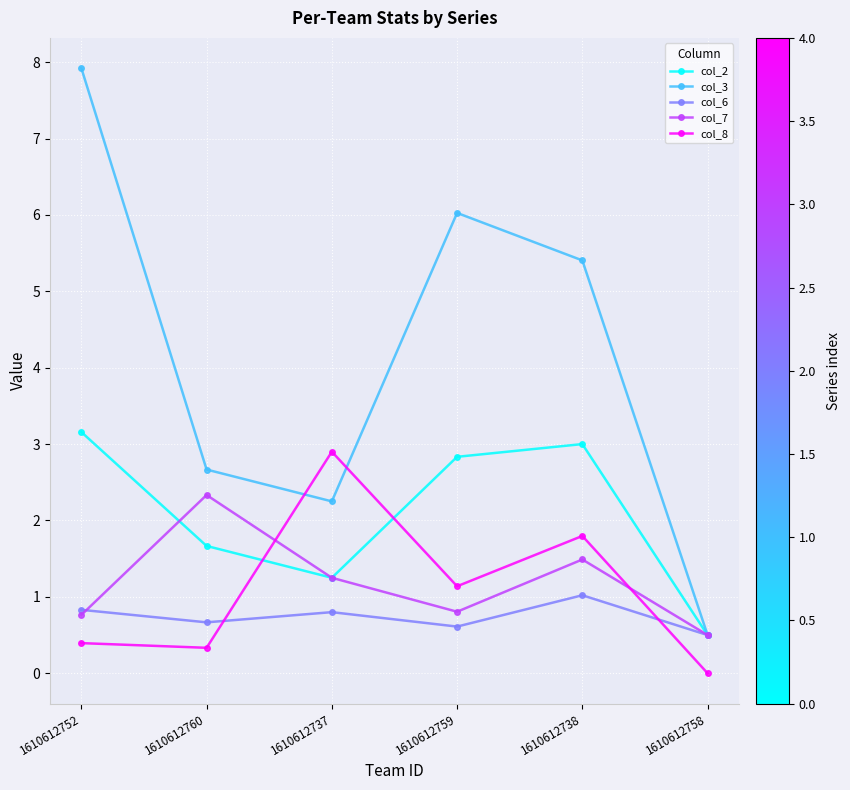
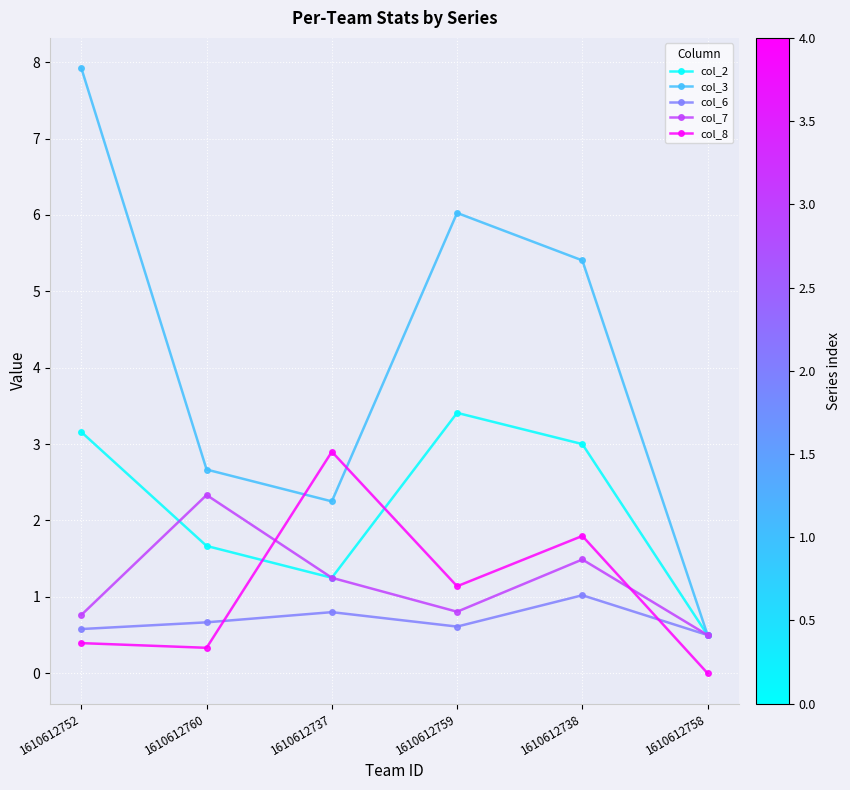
  {
    "col_2": {
      "1610612752": 3.2,
      "1610612760": 1.7,
-     "1610612759": 2.8,
+     "1610612759": 3.4,
      "1610612738": 3.0
    },
    "col_3": {
      "1610612752": 7.9,
      "1610612760": 2.7,
      "1610612737": 2.3,
      "1610612759": 6.0,
      "1610612738": 5.4
    },
    "col_6": {
-     "1610612752": 0.8,
+     "1610612752": 0.6,
      "1610612760": 0.7,
      "1610612737": 0.8,
      "1610612759": 0.6,
      "1610612738": 1.0
    },
    "col_7": {
      "1610612752": 0.8,
      "1610612760": 2.3,
      "1610612759": 0.8,
      "1610612738": 1.5
    },
    "col_8": {
      "1610612752": 0.4,
      "1610612760": 0.3,
      "1610612737": 2.9,
      "1610612759": 1.1,
      "1610612738": 1.8,
      "1610612758": 0.0
    }
  }
